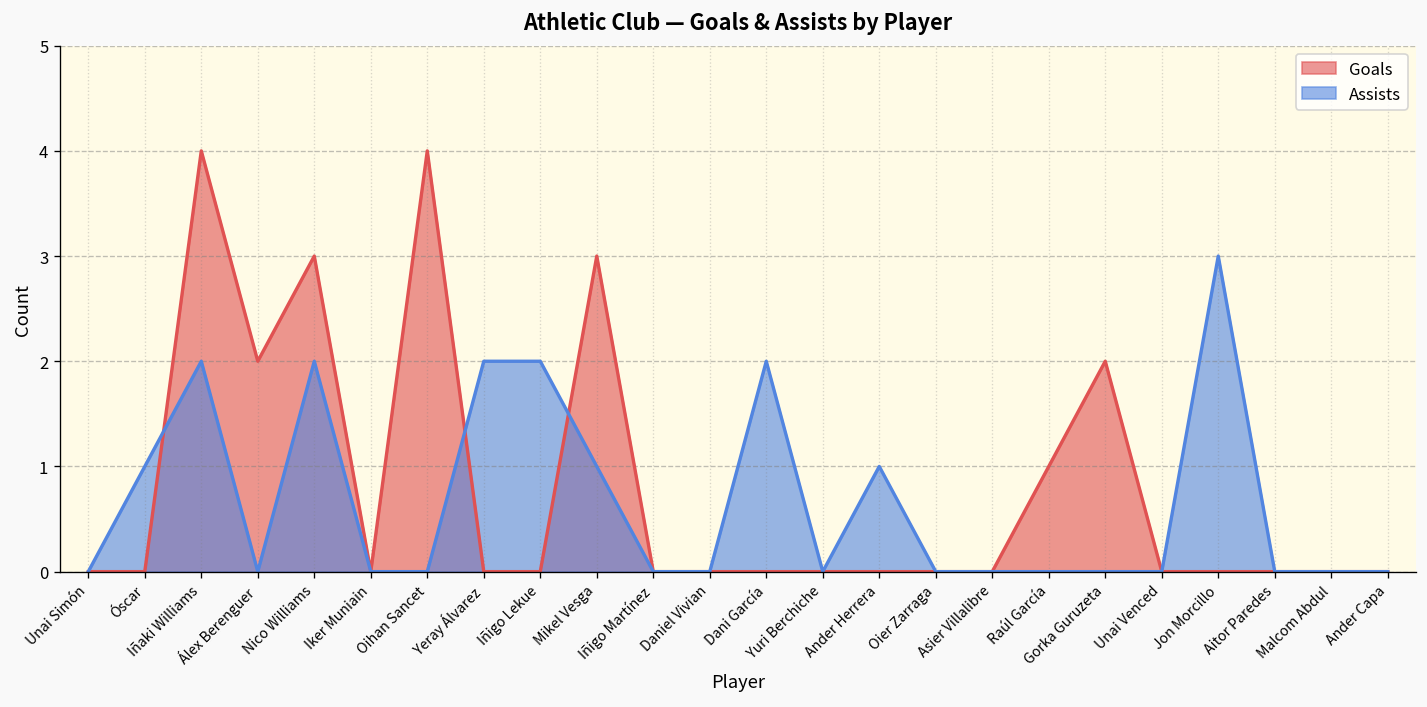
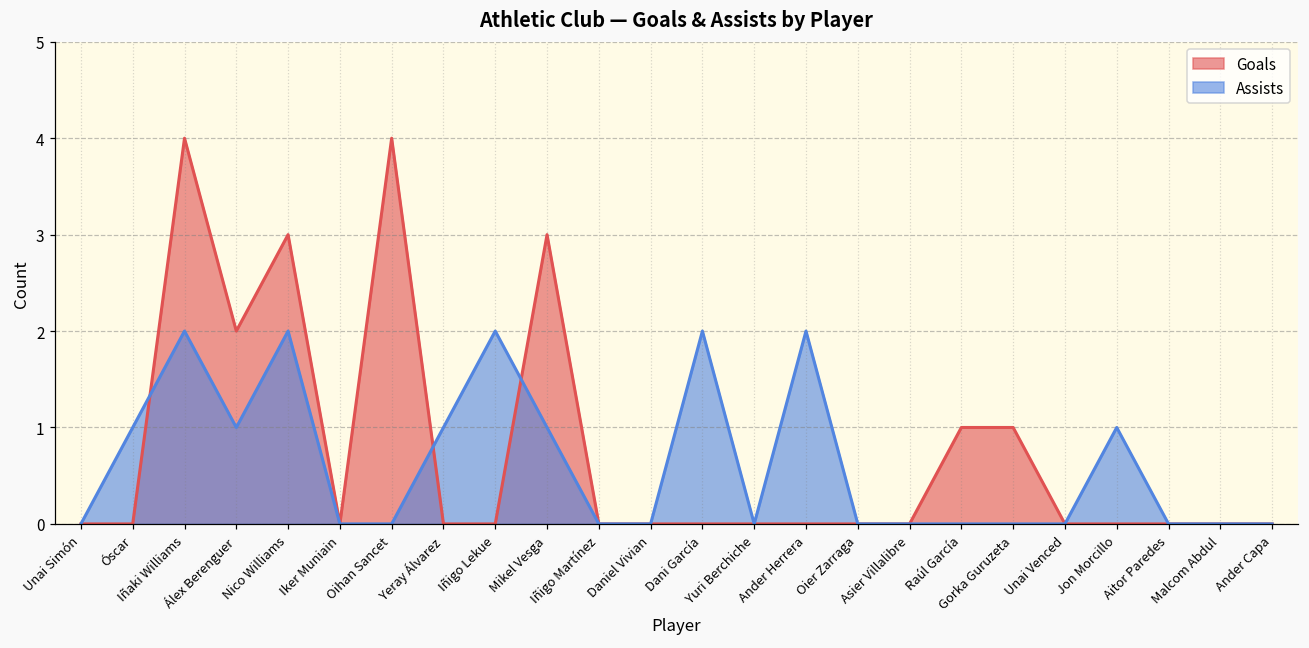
  {
    "Goals": {
      "Óscar": 0,
      "Iñaki Williams": 4,
      "Álex Berenguer": 2,
      "Nico Williams": 3,
      "Oihan Sancet": 4,
      "Yeray Álvarez": 0,
      "Iñigo Lekue": 0,
      "Mikel Vesga": 3,
      "Dani García": 0,
      "Ander Herrera": 0,
      "Raúl García": 1,
-     "Gorka Guruzeta": 2,
+     "Gorka Guruzeta": 1,
      "Jon Morcillo": 0
    },
    "Assists": {
      "Óscar": 1,
      "Iñaki Williams": 2,
-     "Álex Berenguer": 0,
+     "Álex Berenguer": 1,
      "Nico Williams": 2,
      "Oihan Sancet": 0,
-     "Yeray Álvarez": 2,
+     "Yeray Álvarez": 1,
      "Iñigo Lekue": 2,
      "Mikel Vesga": 1,
      "Dani García": 2,
-     "Ander Herrera": 1,
+     "Ander Herrera": 2,
      "Raúl García": 0,
      "Gorka Guruzeta": 0,
-     "Jon Morcillo": 3
+     "Jon Morcillo": 1
    }
  }
